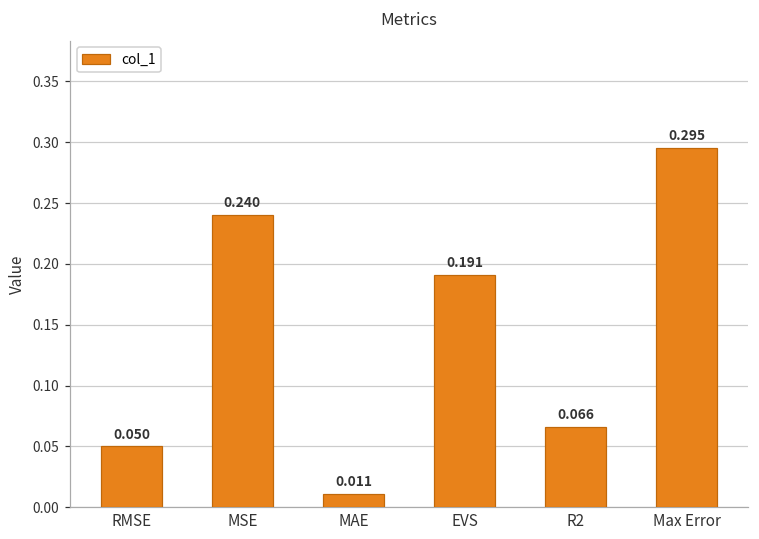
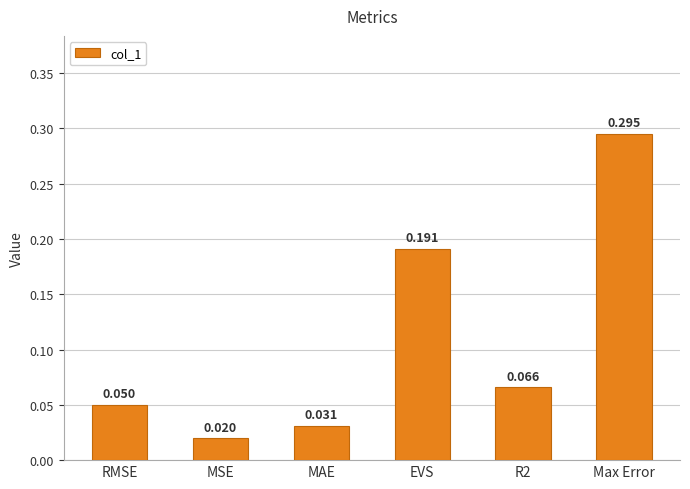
  {
    "RMSE": 0.050,
-   "MSE": 0.240,
-   "MAE": 0.011,
+   "MSE": 0.020,
+   "MAE": 0.031,
    "EVS": 0.191,
    "R2": 0.066,
    "Max Error": 0.295
  }
